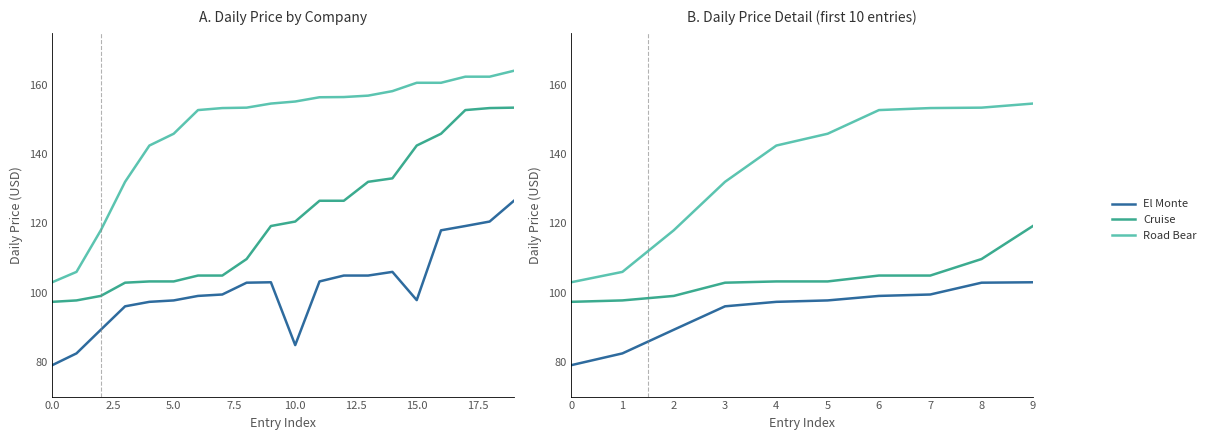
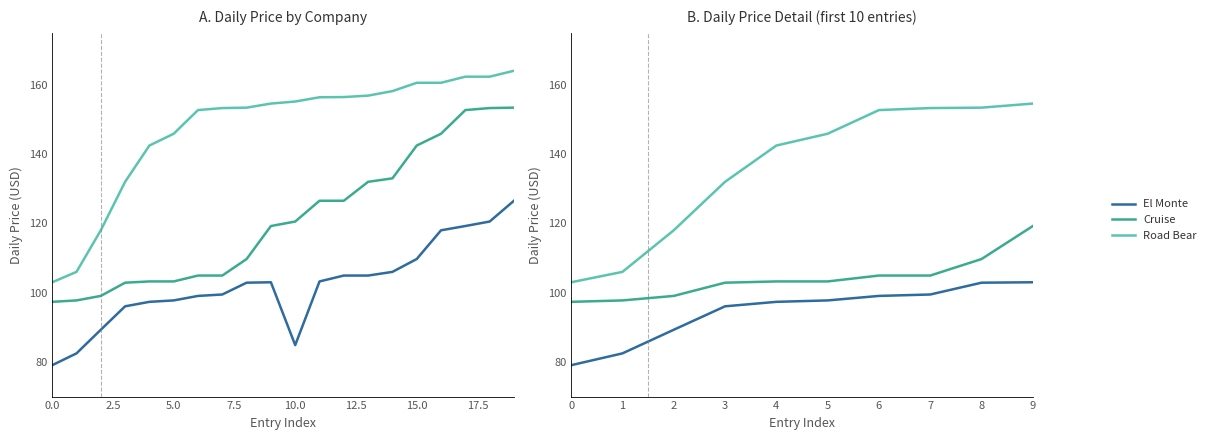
  {
    "A. Daily Price by Company": {
      "El Monte": {
        "0.0": 79,
        "5.0": 98,
        "10.0": 85,
-       "15.0": 98
+       "15.0": 110
      }
    },
    "B. Daily Price Detail (first 10 entries)": {
      "El Monte": {
        "0": 79,
        "1": 82,
        "2": 89,
        "3": 96,
        "4": 97,
        "5": 98,
        "6": 99,
        "7": 99,
        "8": 103,
        "9": 103
      }
    }
  }
